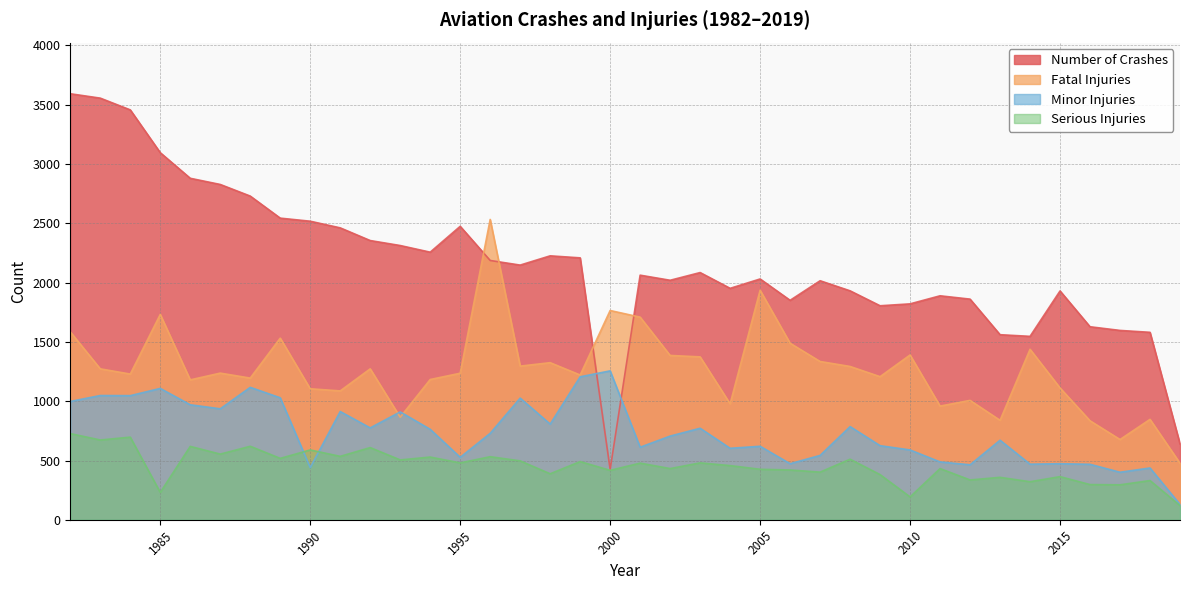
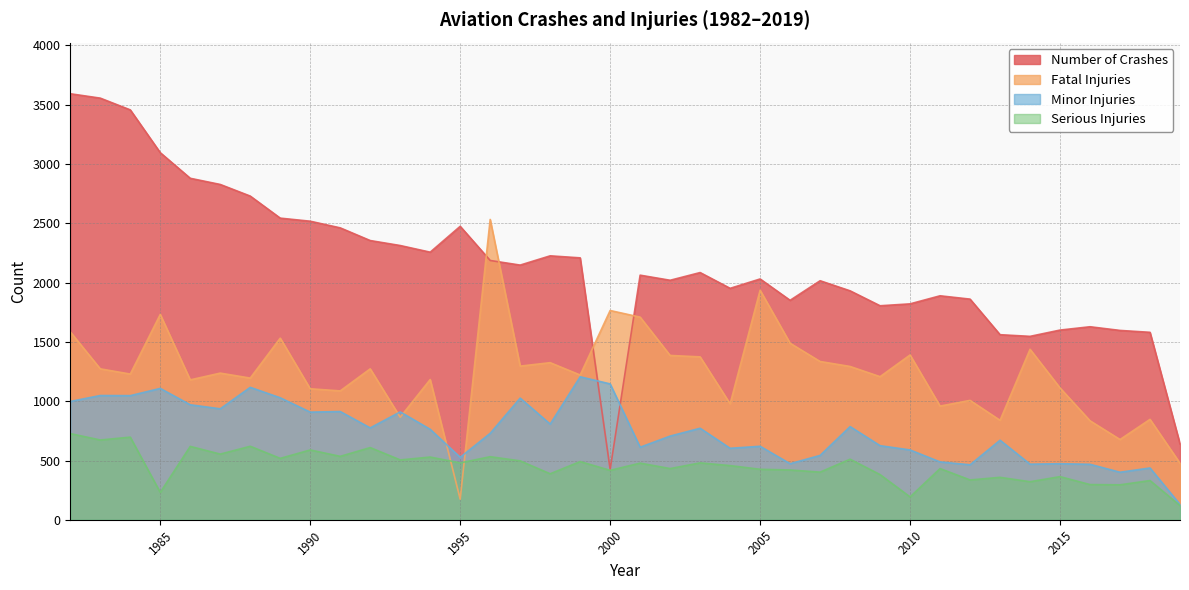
  {
    "Number of Crashes": {
      "1985": 3100,
      "1990": 2520,
      "1995": 2480,
      "2005": 2030,
      "2010": 1820,
-     "2015": 1930
+     "2015": 1600
    },
    "Fatal Injuries": {
      "1985": 1730,
      "1990": 1110,
-     "1995": 1240,
+     "1995": 170,
      "2000": 1770,
      "2005": 1940,
      "2010": 1390,
      "2015": 1110
    },
    "Minor Injuries": {
      "1985": 1110,
-     "1990": 440,
+     "1990": 910,
      "1995": 530,
-     "2000": 1260,
+     "2000": 1150,
      "2005": 620,
      "2010": 590,
      "2015": 470
    },
    "Serious Injuries": {
      "1985": 230,
      "1990": 590,
      "1995": 480,
      "2005": 430,
      "2010": 190,
      "2015": 360
    }
  }
